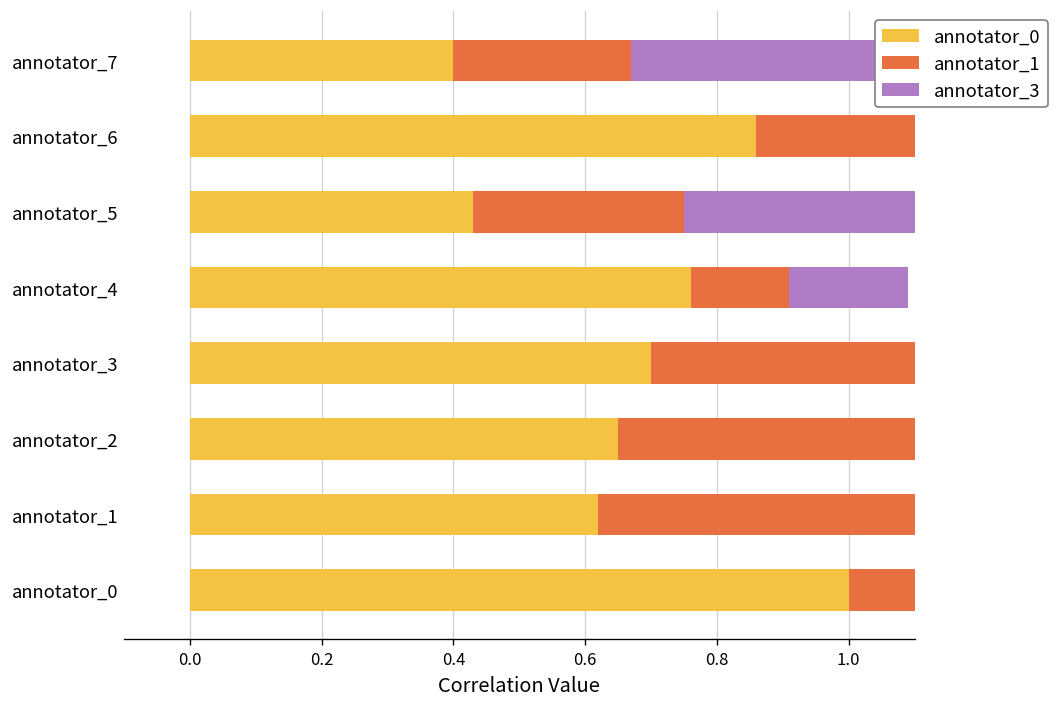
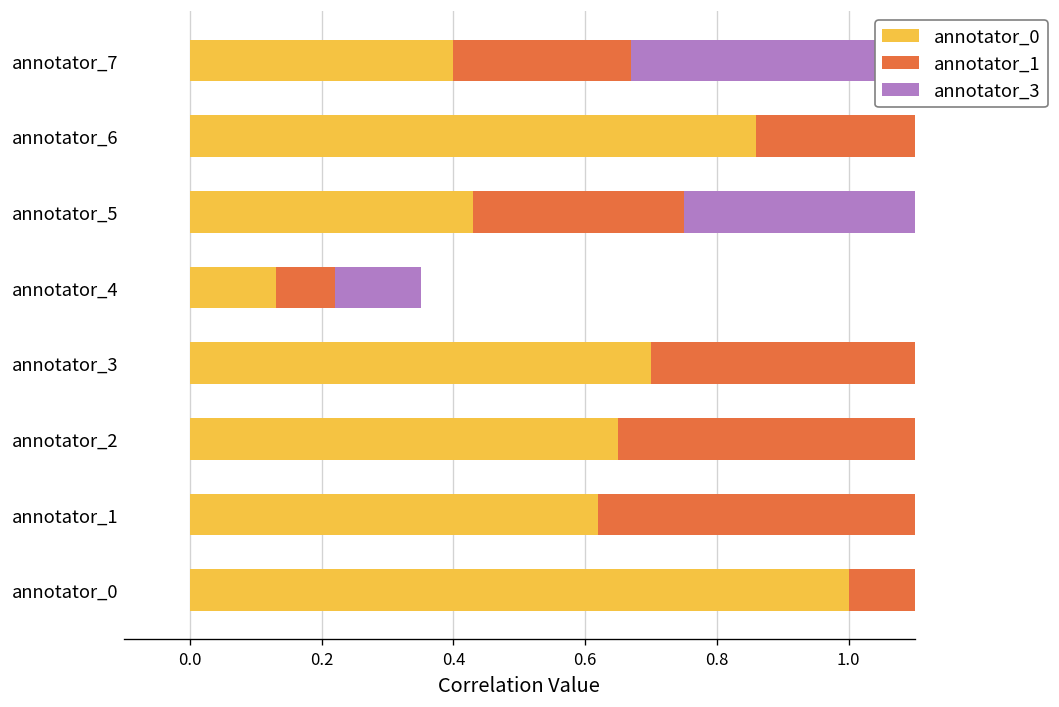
  {
    "annotator_0": {
      "annotator_7": 0.40,
      "annotator_6": 0.86,
      "annotator_5": 0.43,
-     "annotator_4": 0.76,
+     "annotator_4": 0.13,
      "annotator_3": 0.70,
      "annotator_2": 0.65,
      "annotator_1": 0.62,
      "annotator_0": 1.00
    },
    "annotator_1": {
      "annotator_7": 0.27,
      "annotator_5": 0.32,
-     "annotator_4": 0.15
+     "annotator_4": 0.09
    },
    "annotator_3": {
-     "annotator_4": 0.18
+     "annotator_4": 0.13
    }
  }
